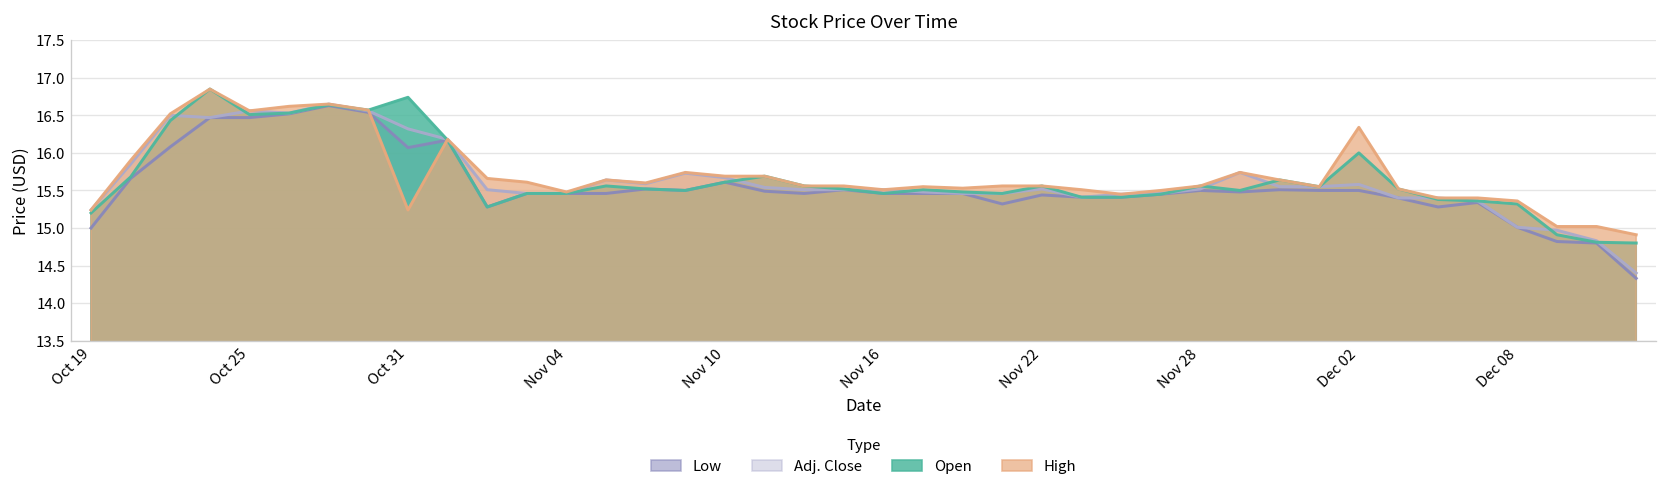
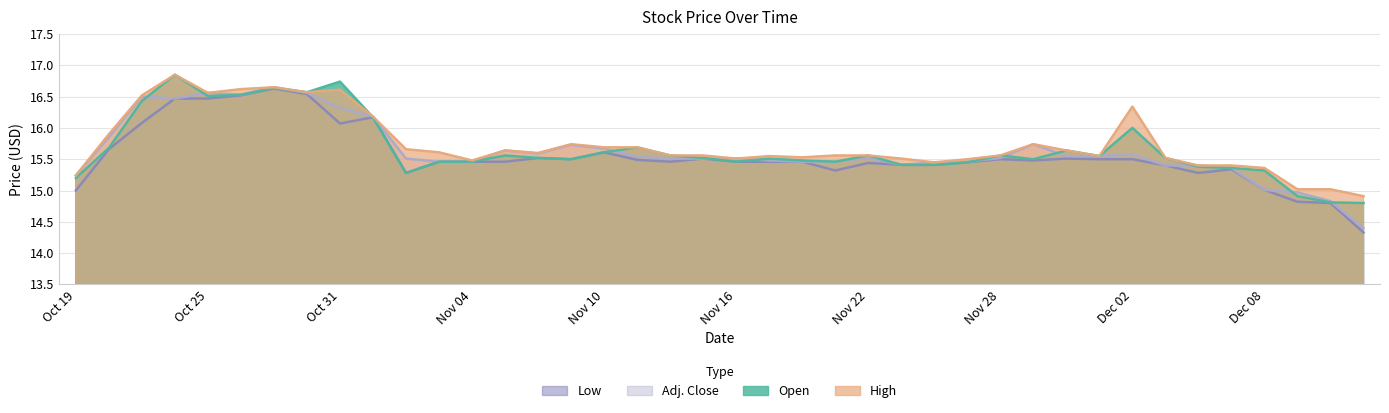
  {
    "Open": {
      "Oct 31": 16.7,
      "Dec 02": 16.0
    },
    "High": {
-     "Oct 31": 15.2,
+     "Oct 31": 16.6,
      "Dec 02": 16.3
    }
  }
